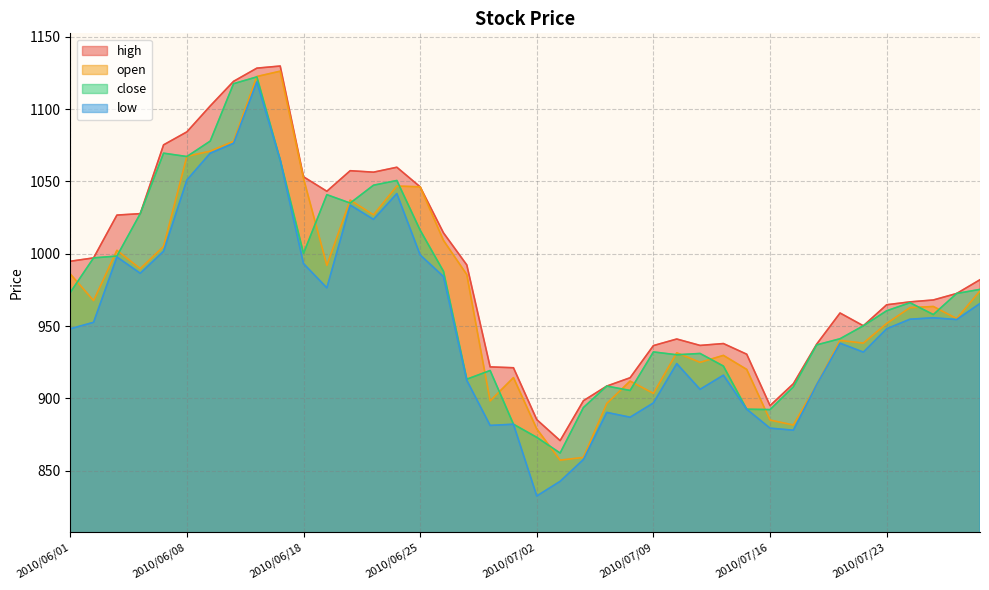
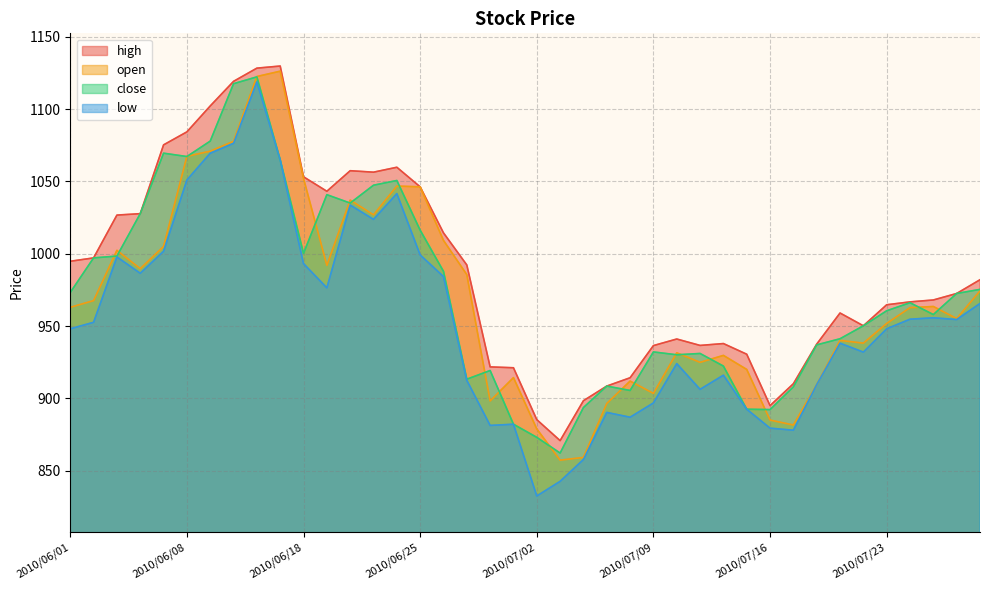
  {
    "high": {
      "2010/06/01": 995,
      "2010/06/08": 1084,
      "2010/07/02": 885,
      "2010/07/09": 937,
      "2010/07/16": 895,
      "2010/07/23": 965
    },
    "open": {
-     "2010/06/01": 986,
+     "2010/06/01": 963,
      "2010/07/02": 879,
      "2010/07/09": 904,
      "2010/07/16": 885,
      "2010/07/23": 952
    },
    "close": {
      "2010/06/01": 973,
      "2010/06/18": 1000,
      "2010/06/25": 1016,
      "2010/07/02": 873,
      "2010/07/09": 932,
      "2010/07/16": 892,
      "2010/07/23": 961
    },
    "low": {
      "2010/06/01": 948,
      "2010/06/08": 1051,
      "2010/06/18": 993,
      "2010/06/25": 999,
      "2010/07/02": 833,
      "2010/07/09": 897,
      "2010/07/16": 879,
      "2010/07/23": 948
    }
  }
